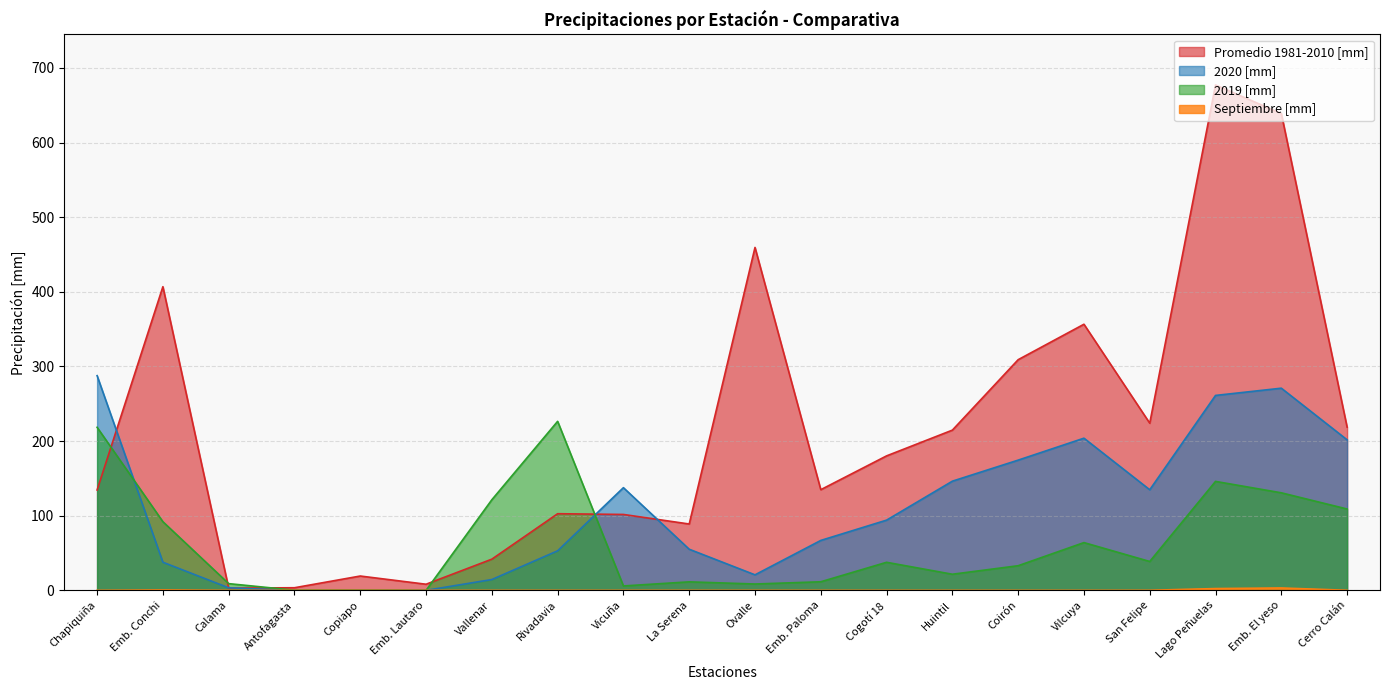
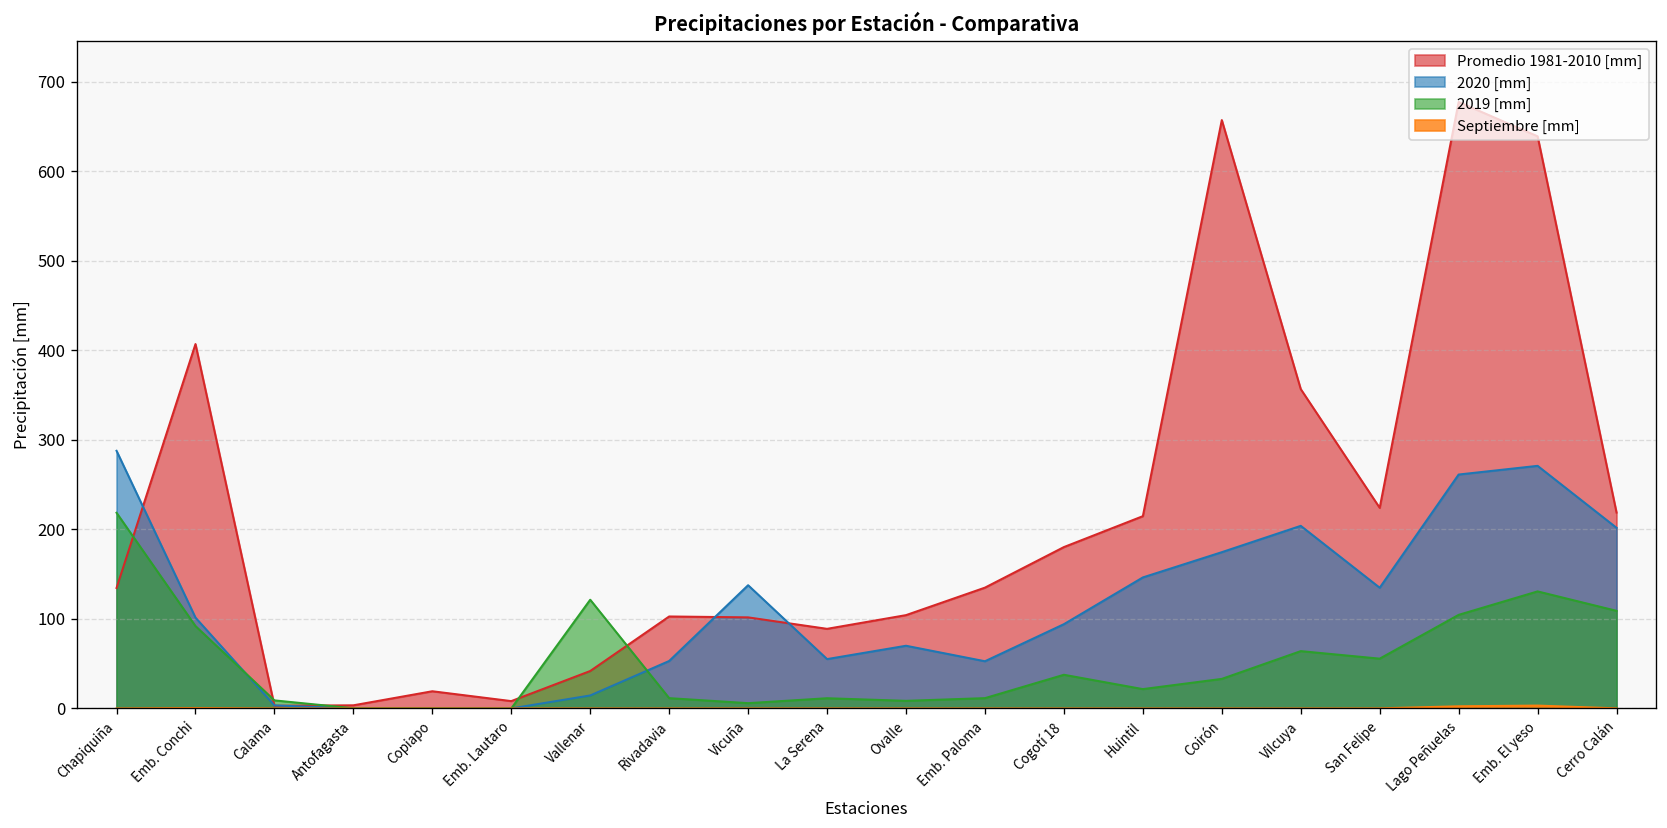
  {
    "Promedio 1981-2010 [mm]": {
      "Chapiquiña": 130,
      "Emb. Conchi": 410,
      "Copiapo": 20,
      "Emb. Lautaro": 10,
      "Vallenar": 40,
      "Rivadavia": 100,
      "Vicuña": 100,
      "La Serena": 90,
-     "Ovalle": 460,
+     "Ovalle": 100,
      "Emb. Paloma": 130,
      "Cogotí 18": 180,
      "Huintil": 210,
-     "Coirón": 310,
+     "Coirón": 660,
      "Vilcuya": 360,
      "San Felipe": 220,
      "Cerro Calán": 220
    },
    "2020 [mm]": {
      "Chapiquiña": 290,
-     "Emb. Conchi": 40,
+     "Emb. Conchi": 100,
      "Vallenar": 10,
      "Rivadavia": 50,
      "Vicuña": 140,
      "La Serena": 60,
-     "Ovalle": 20,
-     "Emb. Paloma": 70,
+     "Ovalle": 70,
+     "Emb. Paloma": 50,
      "Cogotí 18": 90,
      "Huintil": 150,
      "Coirón": 170,
      "Vilcuya": 200,
      "San Felipe": 130,
      "Lago Peñuelas": 260,
      "Emb. El yeso": 270,
      "Cerro Calán": 200
    },
    "2019 [mm]": {
      "Chapiquiña": 220,
      "Emb. Conchi": 90,
      "Calama": 10,
      "Vallenar": 120,
-     "Rivadavia": 230,
+     "Rivadavia": 10,
      "Vicuña": 10,
      "La Serena": 10,
      "Ovalle": 10,
      "Emb. Paloma": 10,
      "Cogotí 18": 40,
      "Huintil": 20,
      "Coirón": 30,
      "Vilcuya": 60,
-     "San Felipe": 40,
-     "Lago Peñuelas": 150,
+     "San Felipe": 60,
+     "Lago Peñuelas": 100,
      "Emb. El yeso": 130,
      "Cerro Calán": 110
    },
    "Septiembre [mm]": {
      "Chapiquiña": 0,
      "Emb. Conchi": 0,
      "Vallenar": 0,
      "Rivadavia": 0,
      "Vicuña": 0,
      "La Serena": 0,
      "Ovalle": 0,
      "Emb. Paloma": 0,
      "Cogotí 18": 0,
      "Huintil": 0,
      "Coirón": 0,
      "Vilcuya": 0,
      "San Felipe": 0,
      "Lago Peñuelas": 0,
      "Emb. El yeso": 0,
      "Cerro Calán": 0
    }
  }
